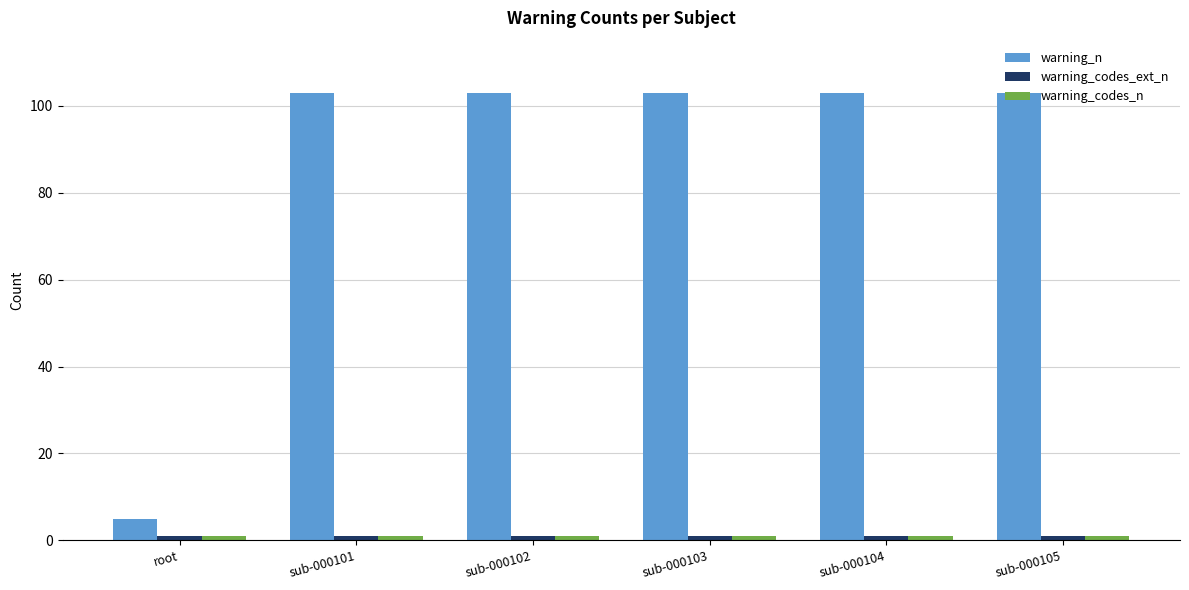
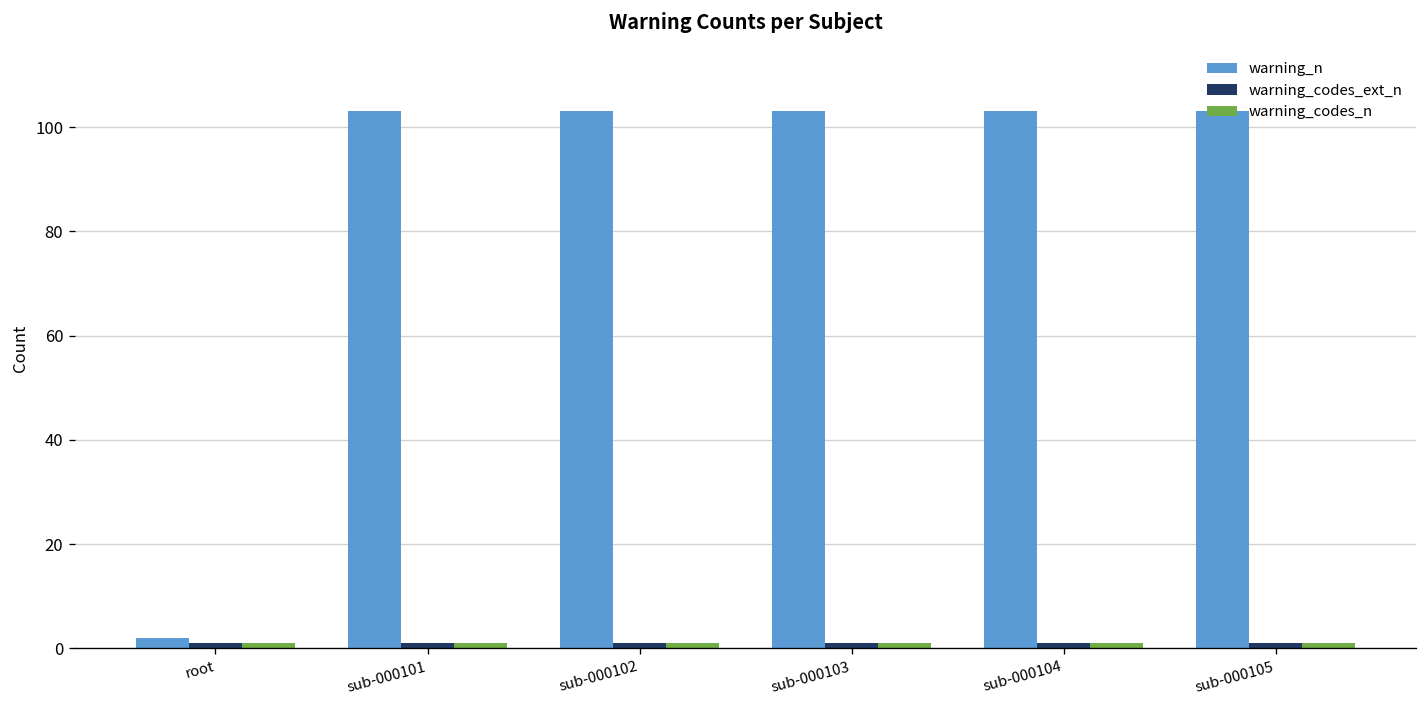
  {
    "warning_n": {
-     "root": 5,
+     "root": 2,
      "sub-000101": 103,
      "sub-000102": 103,
      "sub-000103": 103,
      "sub-000104": 103,
      "sub-000105": 103
    },
    "warning_codes_ext_n": {
      "root": 1,
      "sub-000101": 1,
      "sub-000102": 1,
      "sub-000103": 1,
      "sub-000104": 1,
      "sub-000105": 1
    },
    "warning_codes_n": {
      "root": 1,
      "sub-000101": 1,
      "sub-000102": 1,
      "sub-000103": 1,
      "sub-000104": 1,
      "sub-000105": 1
    }
  }
